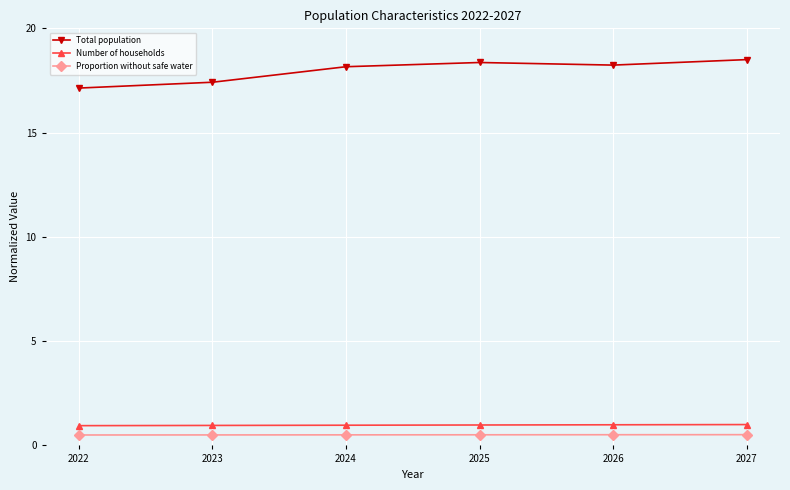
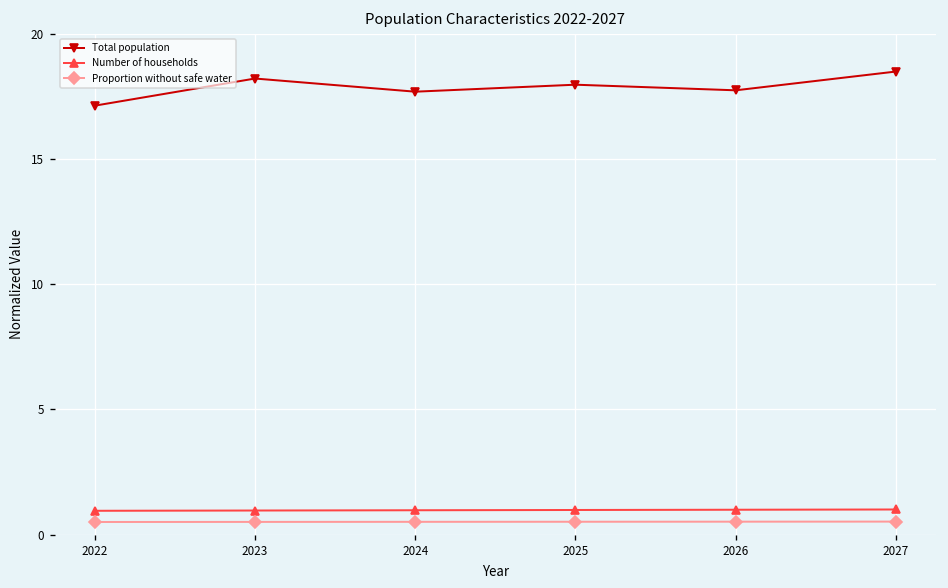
  {
    "Total population": {
      "2022": 17.1,
-     "2023": 17.4,
-     "2024": 18.2,
-     "2025": 18.4,
-     "2026": 18.2,
+     "2023": 18.2,
+     "2024": 17.7,
+     "2025": 18.0,
+     "2026": 17.7,
      "2027": 18.5
    },
    "Number of households": {
      "2022": 0.9,
      "2023": 1.0,
      "2024": 1.0,
      "2025": 1.0,
      "2026": 1.0,
      "2027": 1.0
    },
    "Proportion without safe water": {
      "2022": 0.5,
      "2023": 0.5,
      "2024": 0.5,
      "2025": 0.5,
      "2026": 0.5,
      "2027": 0.5
    }
  }
